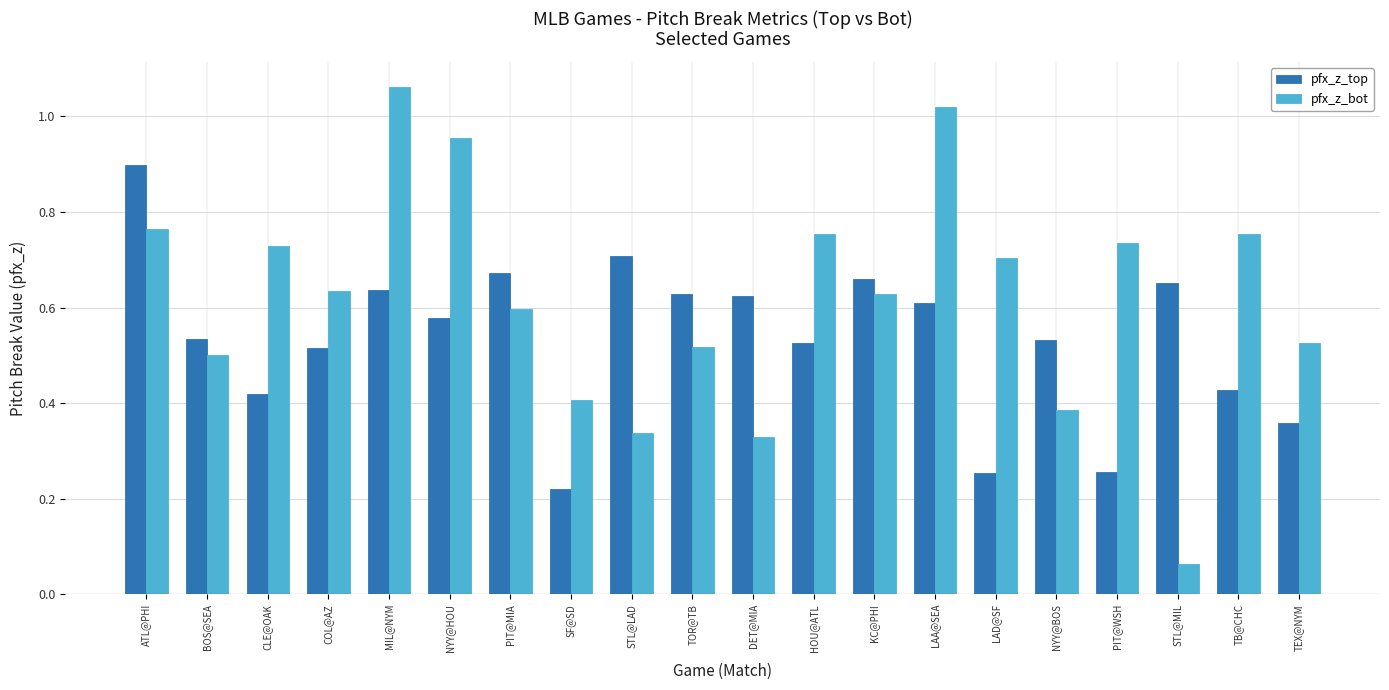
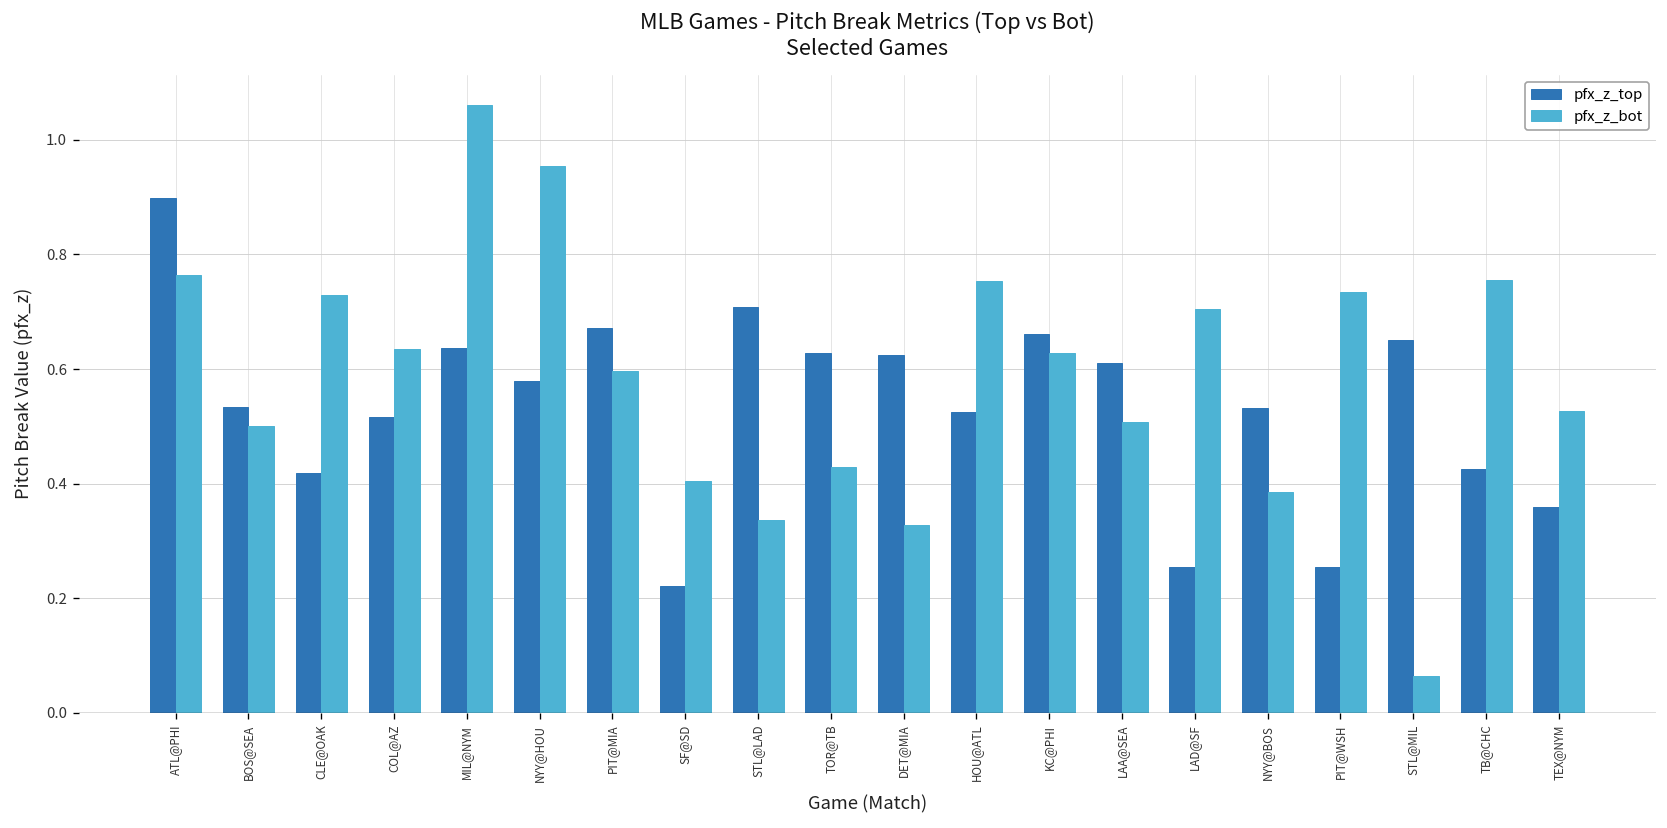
  {
    "pfx_z_top": {
      "ATL@PHI": 0.90,
      "BOS@SEA": 0.53,
      "CLE@OAK": 0.42,
      "COL@AZ": 0.52,
      "MIL@NYM": 0.64,
      "NYY@HOU": 0.58,
      "PIT@MIA": 0.67,
      "SF@SD": 0.22,
      "STL@LAD": 0.71,
      "TOR@TB": 0.63,
      "DET@MIA": 0.63,
      "HOU@ATL": 0.53,
      "KC@PHI": 0.66,
      "LAA@SEA": 0.61,
      "LAD@SF": 0.25,
      "NYY@BOS": 0.53,
      "PIT@WSH": 0.25,
      "STL@MIL": 0.65,
      "TB@CHC": 0.43,
      "TEX@NYM": 0.36
    },
    "pfx_z_bot": {
      "ATL@PHI": 0.76,
      "BOS@SEA": 0.50,
      "CLE@OAK": 0.73,
      "COL@AZ": 0.63,
      "MIL@NYM": 1.06,
      "NYY@HOU": 0.95,
      "PIT@MIA": 0.60,
      "SF@SD": 0.41,
      "STL@LAD": 0.34,
-     "TOR@TB": 0.52,
+     "TOR@TB": 0.43,
      "DET@MIA": 0.33,
      "HOU@ATL": 0.75,
      "KC@PHI": 0.63,
-     "LAA@SEA": 1.02,
+     "LAA@SEA": 0.51,
      "LAD@SF": 0.70,
      "NYY@BOS": 0.39,
      "PIT@WSH": 0.73,
      "STL@MIL": 0.06,
      "TB@CHC": 0.75,
      "TEX@NYM": 0.53
    }
  }
